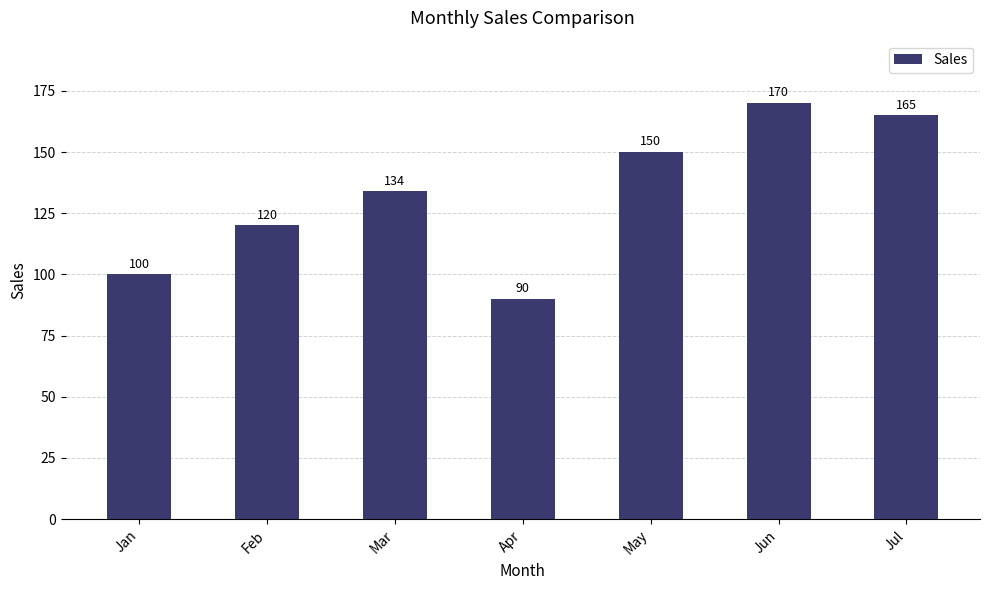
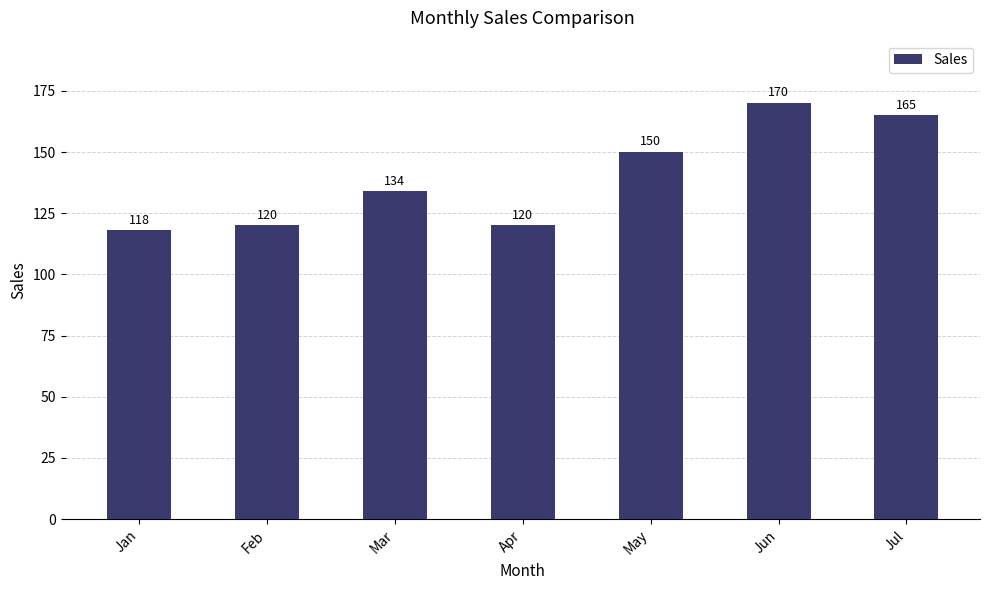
  {
-   "Jan": 100,
+   "Jan": 118,
    "Feb": 120,
    "Mar": 134,
-   "Apr": 90,
+   "Apr": 120,
    "May": 150,
    "Jun": 170,
    "Jul": 165
  }
